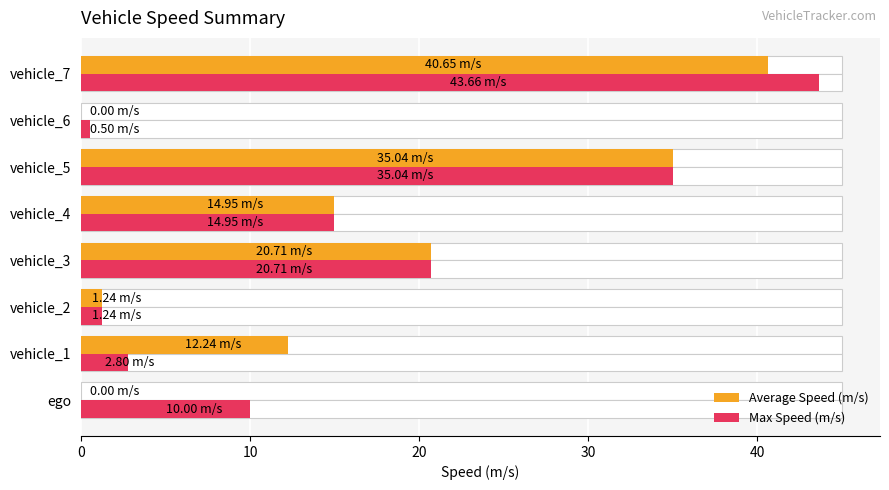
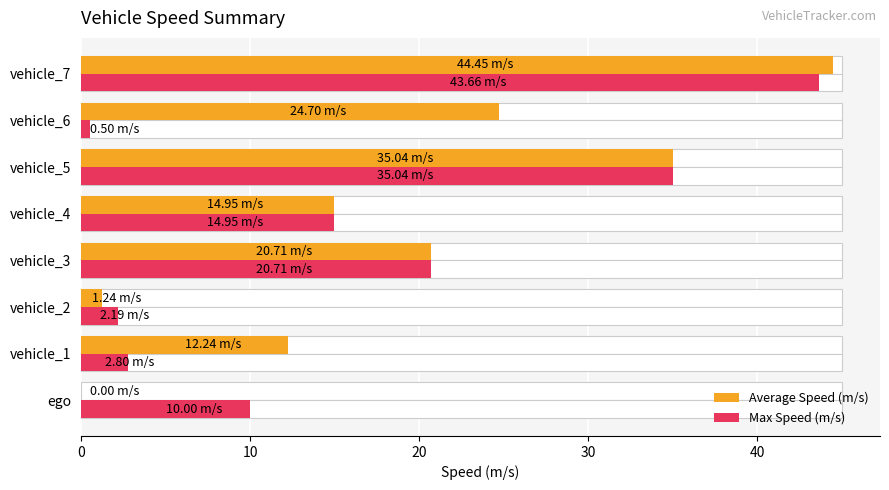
  {
    "Average Speed (m/s)": {
-     "vehicle_7": 40.65,
-     "vehicle_6": 0.00,
+     "vehicle_7": 44.45,
+     "vehicle_6": 24.70,
      "ego": 0.00
    },
    "Max Speed (m/s)": {
-     "vehicle_2": 1.24
+     "vehicle_2": 2.19
    }
  }
